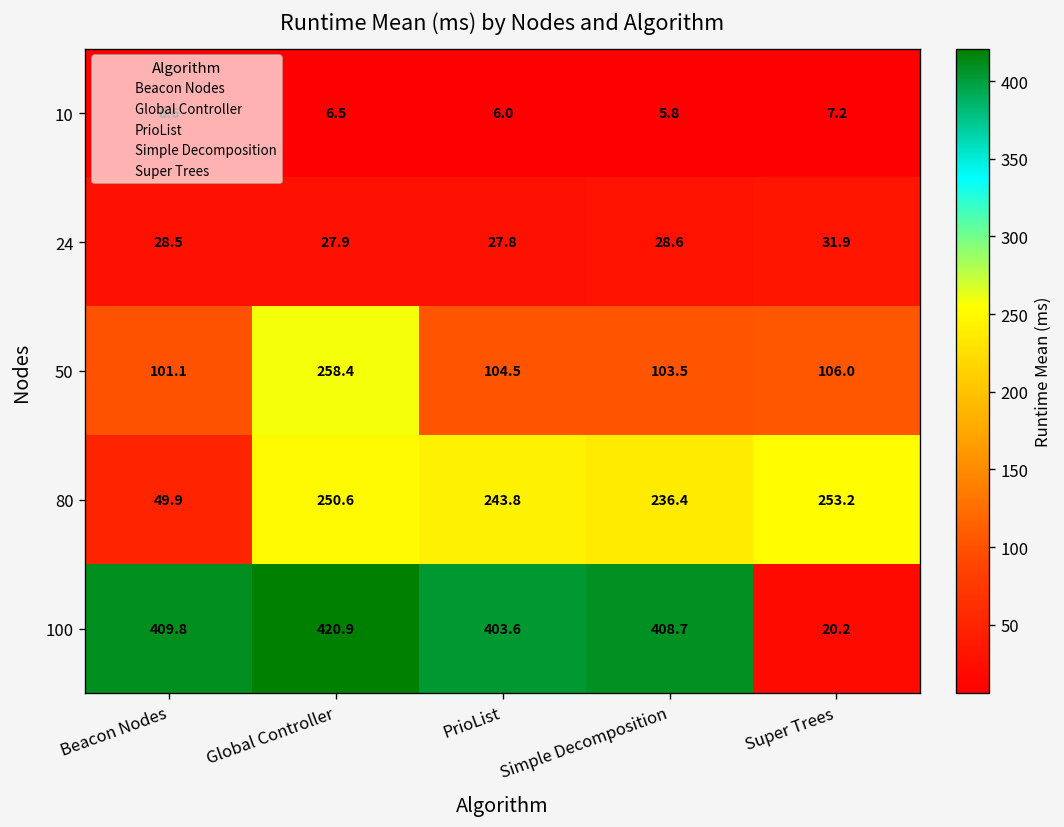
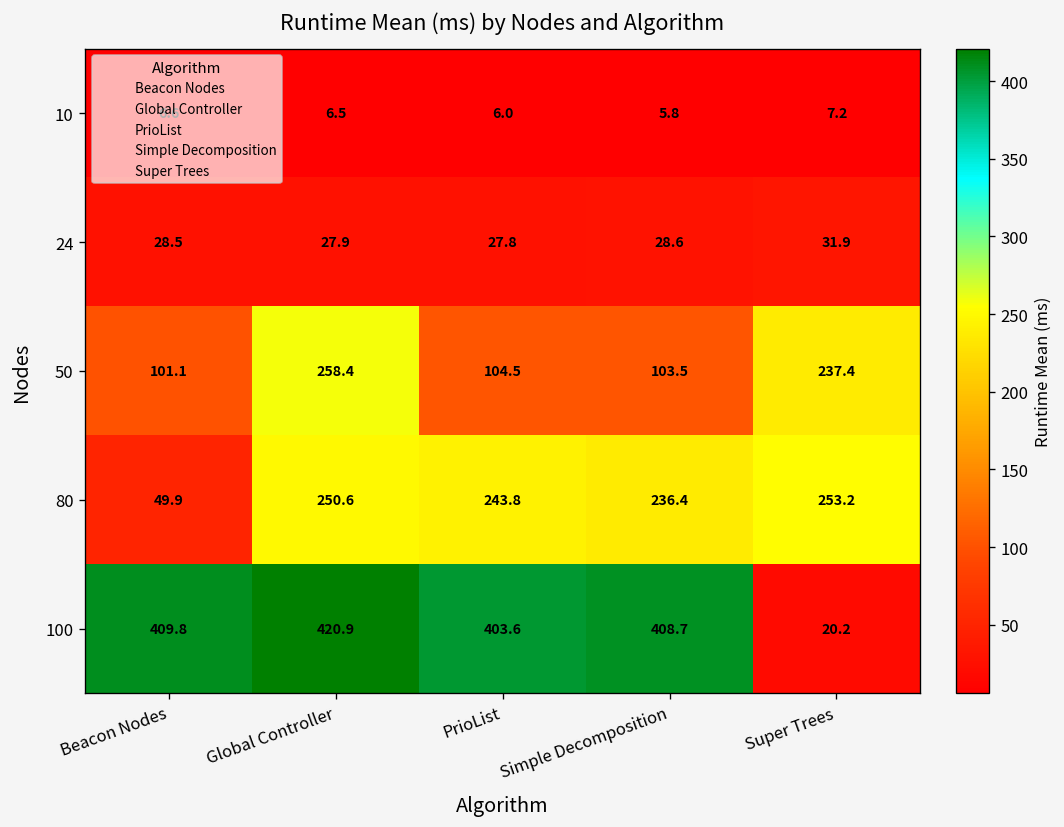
  {
    "10": {
      "Global Controller": 6.5,
      "PrioList": 6.0,
      "Simple Decomposition": 5.8,
      "Super Trees": 7.2
    },
    "24": {
      "Beacon Nodes": 28.5,
      "Global Controller": 27.9,
      "PrioList": 27.8,
      "Simple Decomposition": 28.6,
      "Super Trees": 31.9
    },
    "50": {
      "Beacon Nodes": 101.1,
      "Global Controller": 258.4,
      "PrioList": 104.5,
      "Simple Decomposition": 103.5,
-     "Super Trees": 106.0
+     "Super Trees": 237.4
    },
    "80": {
      "Beacon Nodes": 49.9,
      "Global Controller": 250.6,
      "PrioList": 243.8,
      "Simple Decomposition": 236.4,
      "Super Trees": 253.2
    },
    "100": {
      "Beacon Nodes": 409.8,
      "Global Controller": 420.9,
      "PrioList": 403.6,
      "Simple Decomposition": 408.7,
      "Super Trees": 20.2
    }
  }
